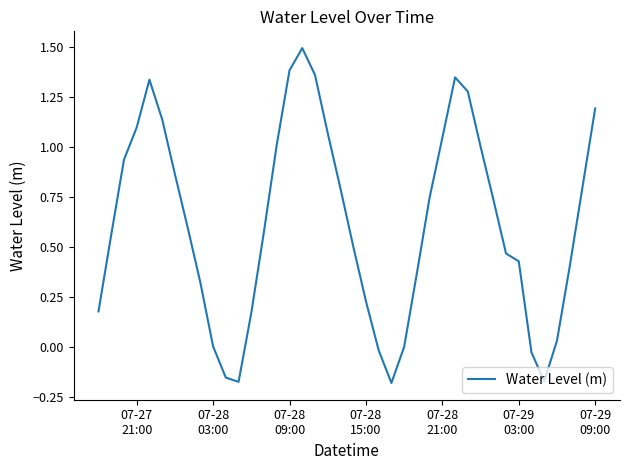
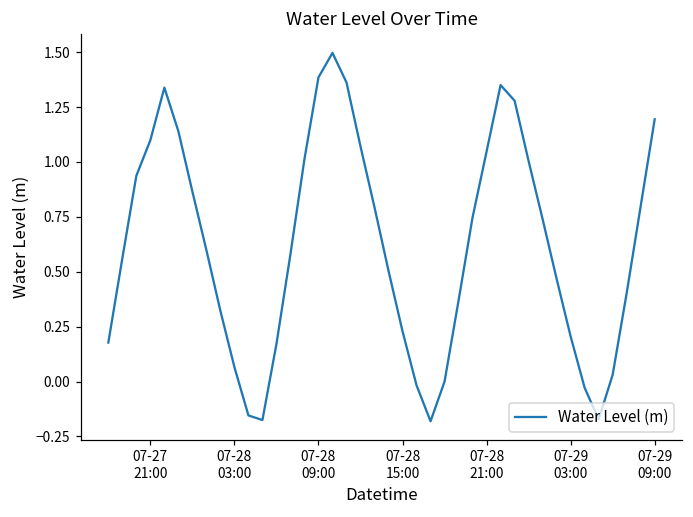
  {
    "07-27 21:00": 1.10,
-   "07-28 03:00": 0.00,
+   "07-28 03:00": 0.07,
    "07-28 09:00": 1.39,
    "07-28 15:00": 0.23,
    "07-28 21:00": 1.05,
-   "07-29 03:00": 0.43,
+   "07-29 03:00": 0.21,
    "07-29 09:00": 1.19
  }
